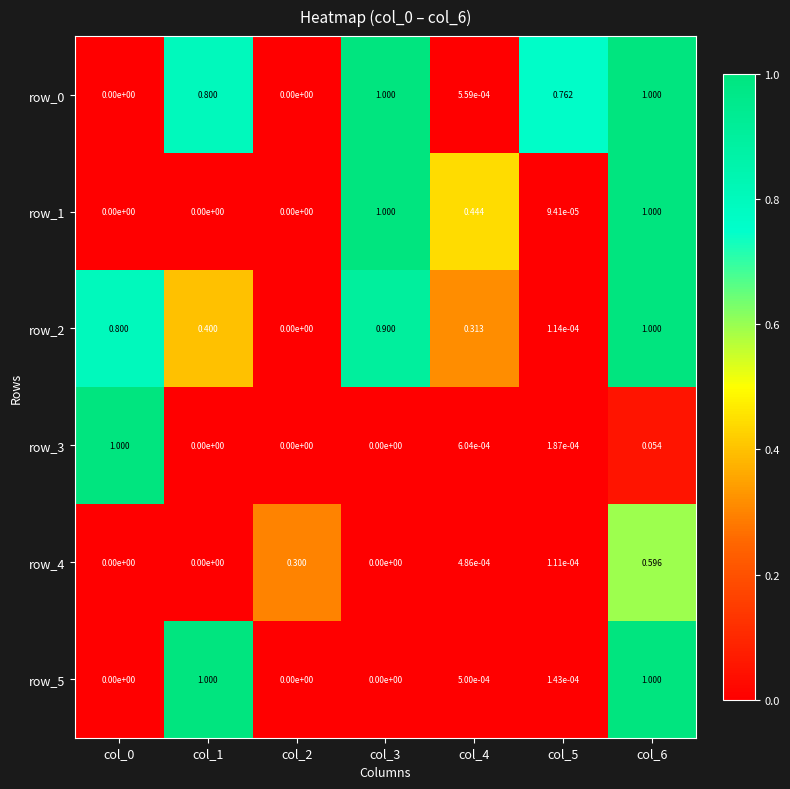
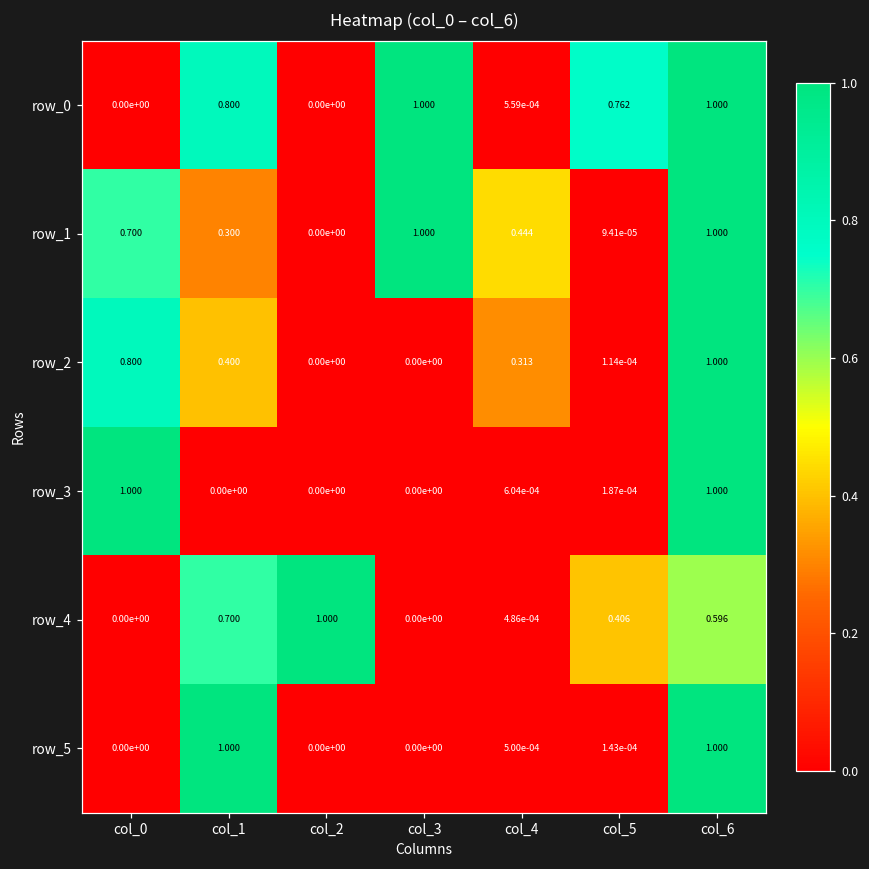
  {
    "row_0": {
      "col_0": "0.00e+00",
      "col_1": "0.800",
      "col_2": "0.00e+00",
      "col_3": "1.000",
      "col_4": "5.59e-04",
      "col_5": "0.762",
      "col_6": "1.000"
    },
    "row_1": {
-     "col_0": "0.00e+00",
-     "col_1": "0.00e+00",
+     "col_0": "0.700",
+     "col_1": "0.300",
      "col_2": "0.00e+00",
      "col_3": "1.000",
      "col_4": "0.444",
      "col_5": "9.41e-05",
      "col_6": "1.000"
    },
    "row_2": {
      "col_0": "0.800",
      "col_1": "0.400",
      "col_2": "0.00e+00",
-     "col_3": "0.900",
+     "col_3": "0.00e+00",
      "col_4": "0.313",
      "col_5": "1.14e-04",
      "col_6": "1.000"
    },
    "row_3": {
      "col_0": "1.000",
      "col_1": "0.00e+00",
      "col_2": "0.00e+00",
      "col_3": "0.00e+00",
      "col_4": "6.04e-04",
      "col_5": "1.87e-04",
-     "col_6": "0.054"
+     "col_6": "1.000"
    },
    "row_4": {
      "col_0": "0.00e+00",
-     "col_1": "0.00e+00",
-     "col_2": "0.300",
+     "col_1": "0.700",
+     "col_2": "1.000",
      "col_3": "0.00e+00",
      "col_4": "4.86e-04",
-     "col_5": "1.11e-04",
+     "col_5": "0.406",
      "col_6": "0.596"
    },
    "row_5": {
      "col_0": "0.00e+00",
      "col_1": "1.000",
      "col_2": "0.00e+00",
      "col_3": "0.00e+00",
      "col_4": "5.00e-04",
      "col_5": "1.43e-04",
      "col_6": "1.000"
    }
  }
